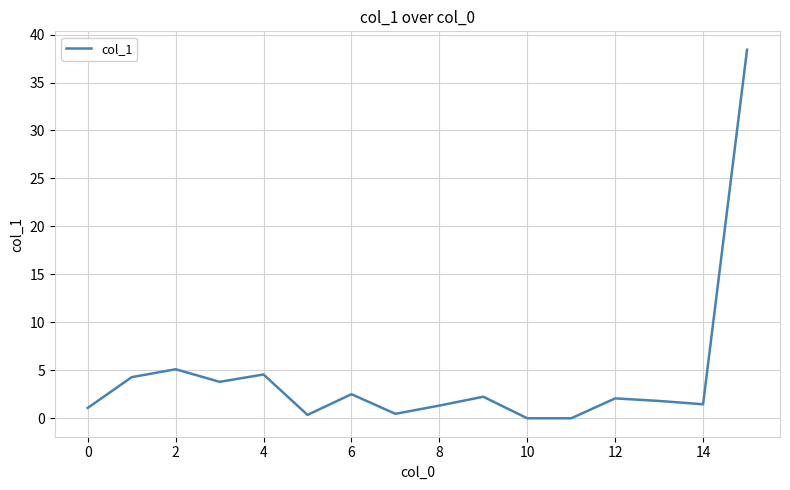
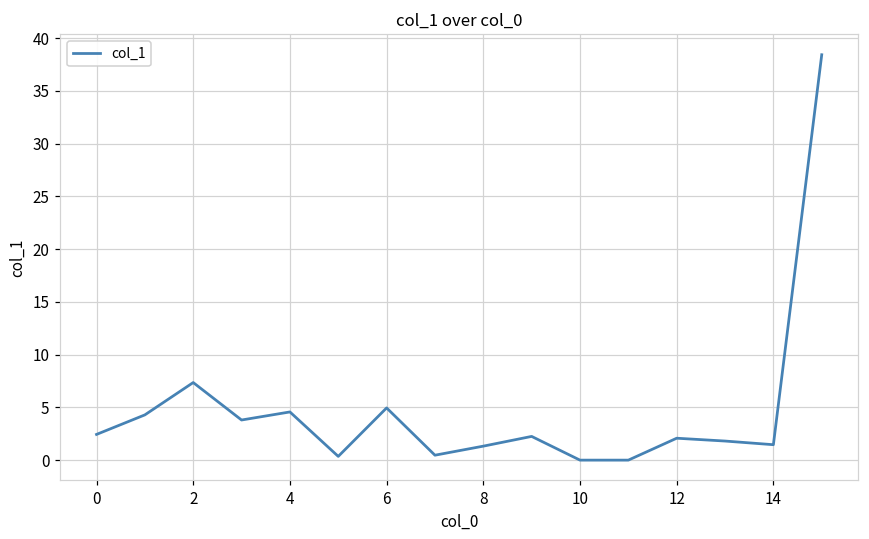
  {
-   "0": 1,
-   "2": 5,
+   "0": 2,
+   "2": 7,
    "4": 5,
-   "6": 3,
+   "6": 5,
    "8": 1,
    "10": 0,
    "12": 2,
    "14": 1
  }
